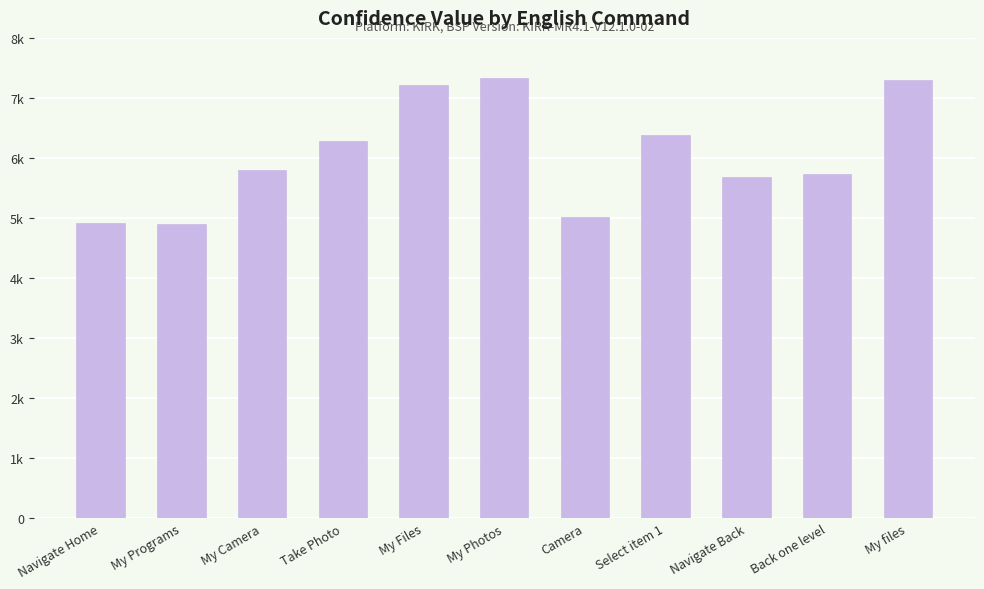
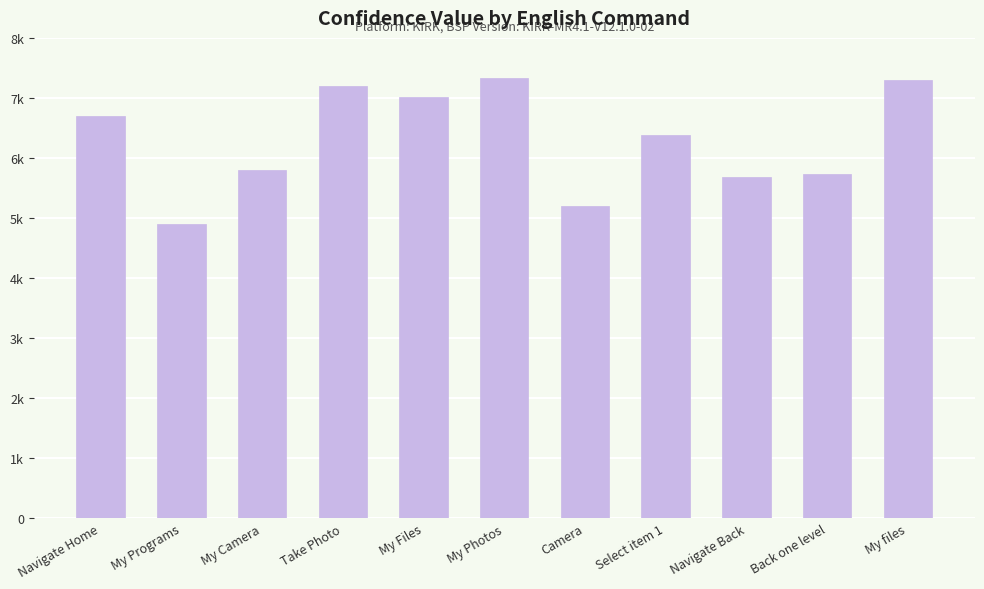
  {
-   "Navigate Home": 4900,
+   "Navigate Home": 6700,
    "My Programs": 4900,
    "My Camera": 5800,
-   "Take Photo": 6300,
-   "My Files": 7200,
+   "Take Photo": 7200,
+   "My Files": 7000,
    "My Photos": 7300,
-   "Camera": 5000,
+   "Camera": 5200,
    "Select item 1": 6400,
    "Navigate Back": 5700,
    "Back one level": 5700,
    "My files": 7300
  }
